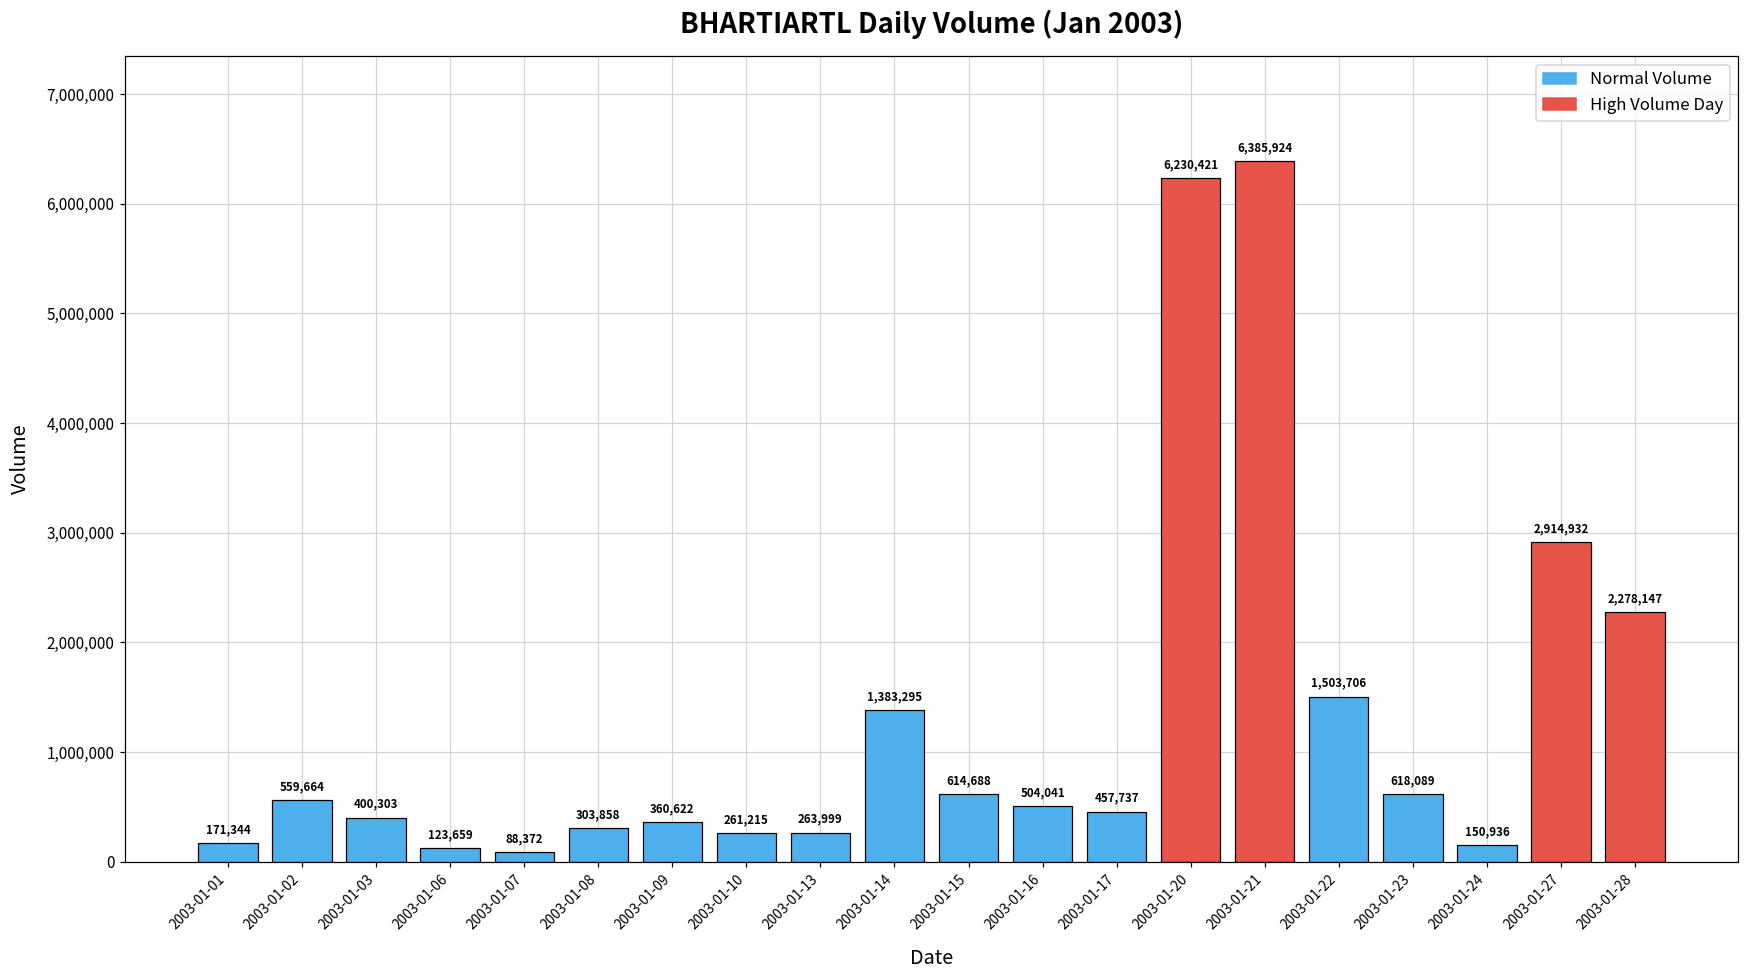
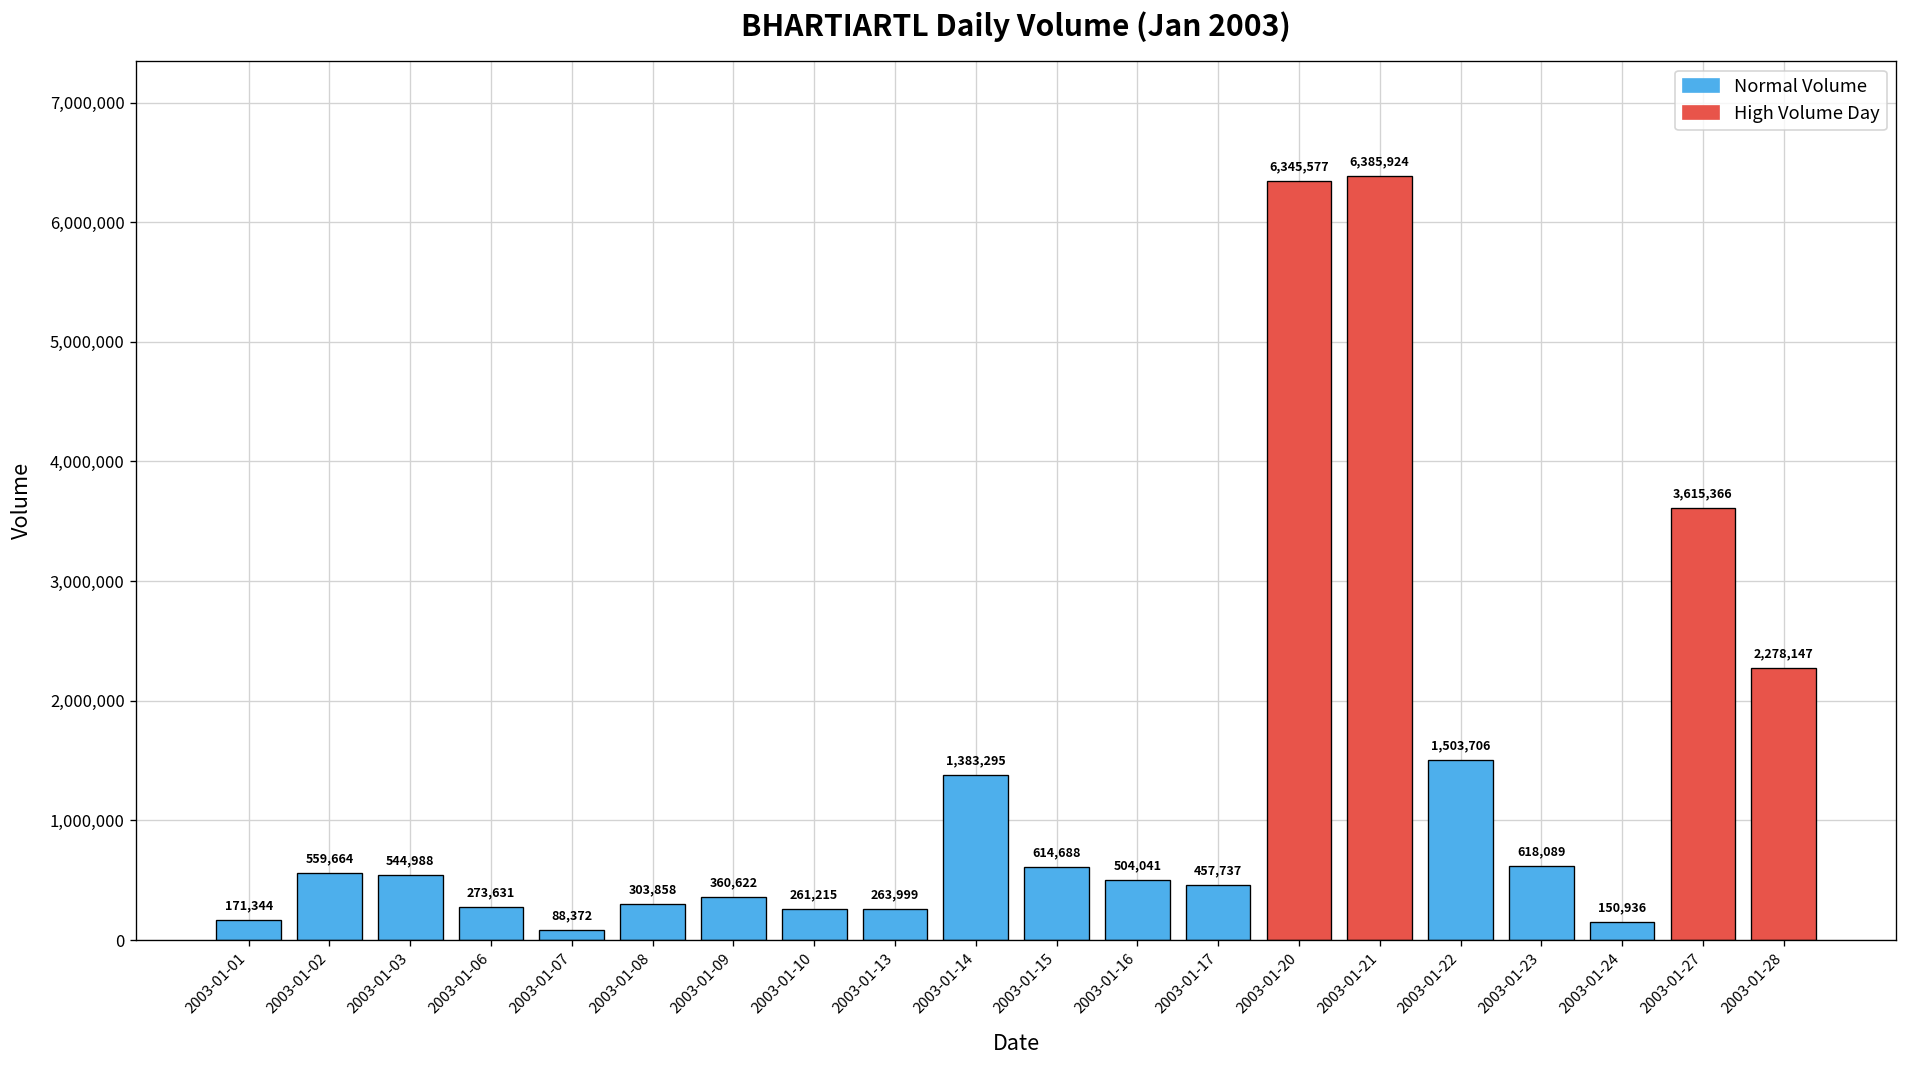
  {
    "2003-01-01": "171,344",
    "2003-01-02": "559,664",
-   "2003-01-03": "400,303",
-   "2003-01-06": "123,659",
+   "2003-01-03": "544,988",
+   "2003-01-06": "273,631",
    "2003-01-07": "88,372",
    "2003-01-08": "303,858",
    "2003-01-09": "360,622",
    "2003-01-10": "261,215",
    "2003-01-13": "263,999",
    "2003-01-14": "1,383,295",
    "2003-01-15": "614,688",
    "2003-01-16": "504,041",
    "2003-01-17": "457,737",
-   "2003-01-20": "6,230,421",
+   "2003-01-20": "6,345,577",
    "2003-01-21": "6,385,924",
    "2003-01-22": "1,503,706",
    "2003-01-23": "618,089",
    "2003-01-24": "150,936",
-   "2003-01-27": "2,914,932",
+   "2003-01-27": "3,615,366",
    "2003-01-28": "2,278,147"
  }
